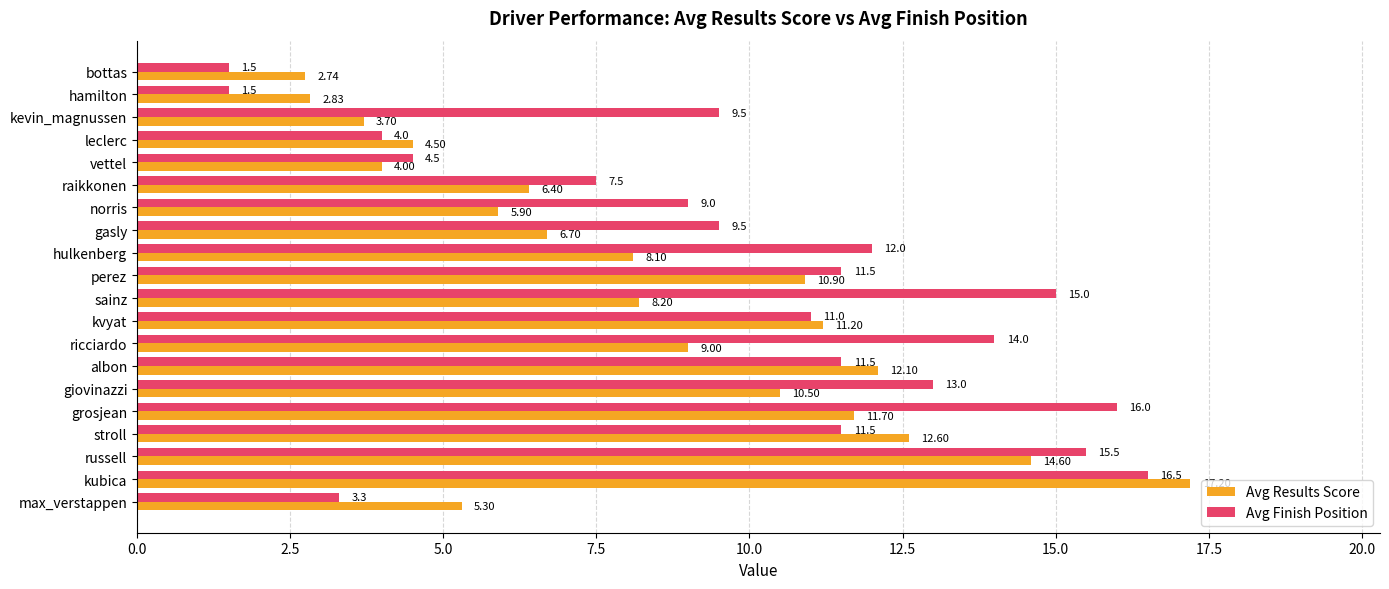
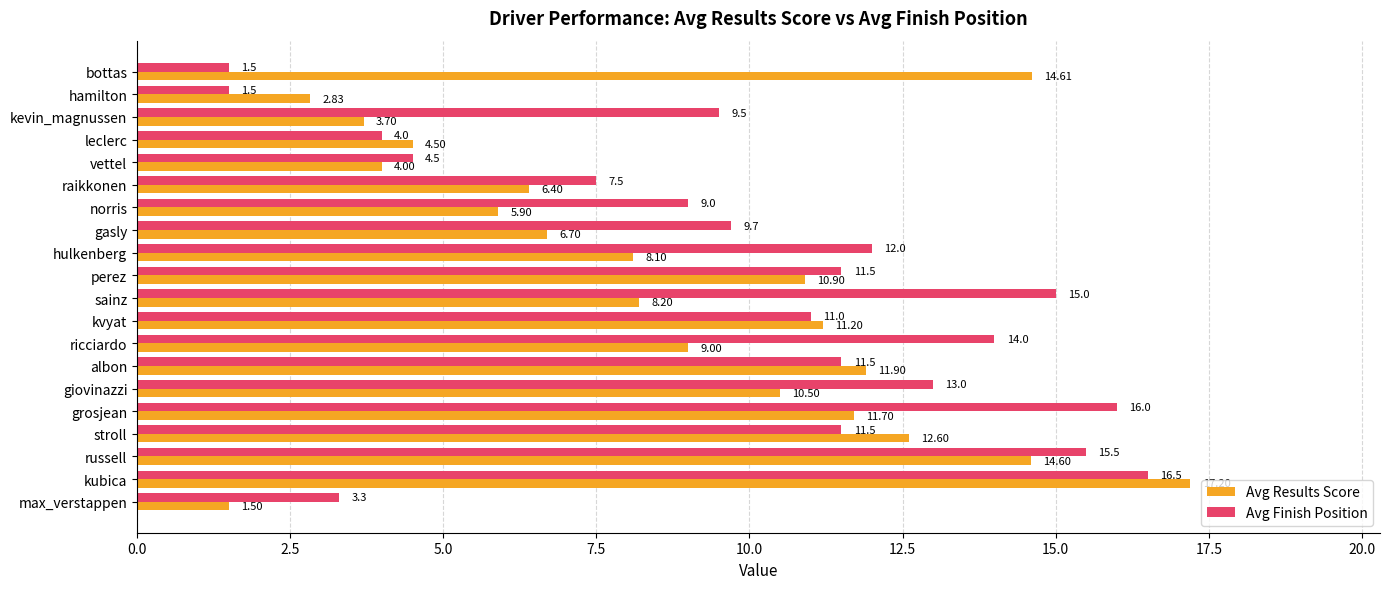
  {
    "Avg Results Score": {
-     "bottas": 2.74,
+     "bottas": 14.61,
      "hamilton": 2.83,
      "kevin_magnussen": 3.70,
      "leclerc": 4.50,
      "vettel": 4.00,
      "raikkonen": 6.40,
      "norris": 5.90,
      "gasly": 6.70,
      "hulkenberg": 8.10,
      "perez": 10.90,
      "sainz": 8.20,
      "kvyat": 11.20,
      "ricciardo": 9.00,
-     "albon": 12.10,
+     "albon": 11.90,
      "giovinazzi": 10.50,
      "grosjean": 11.70,
      "stroll": 12.60,
      "russell": 14.60,
-     "max_verstappen": 5.30
+     "max_verstappen": 1.50
    },
    "Avg Finish Position": {
      "bottas": 1.5,
      "hamilton": 1.5,
      "kevin_magnussen": 9.5,
      "leclerc": 4.0,
      "vettel": 4.5,
      "raikkonen": 7.5,
      "norris": 9.0,
-     "gasly": 9.5,
+     "gasly": 9.7,
      "hulkenberg": 12.0,
      "perez": 11.5,
      "sainz": 15.0,
      "kvyat": 11.0,
      "ricciardo": 14.0,
      "albon": 11.5,
      "giovinazzi": 13.0,
      "grosjean": 16.0,
      "stroll": 11.5,
      "russell": 15.5,
      "kubica": 16.5,
      "max_verstappen": 3.3
    }
  }
